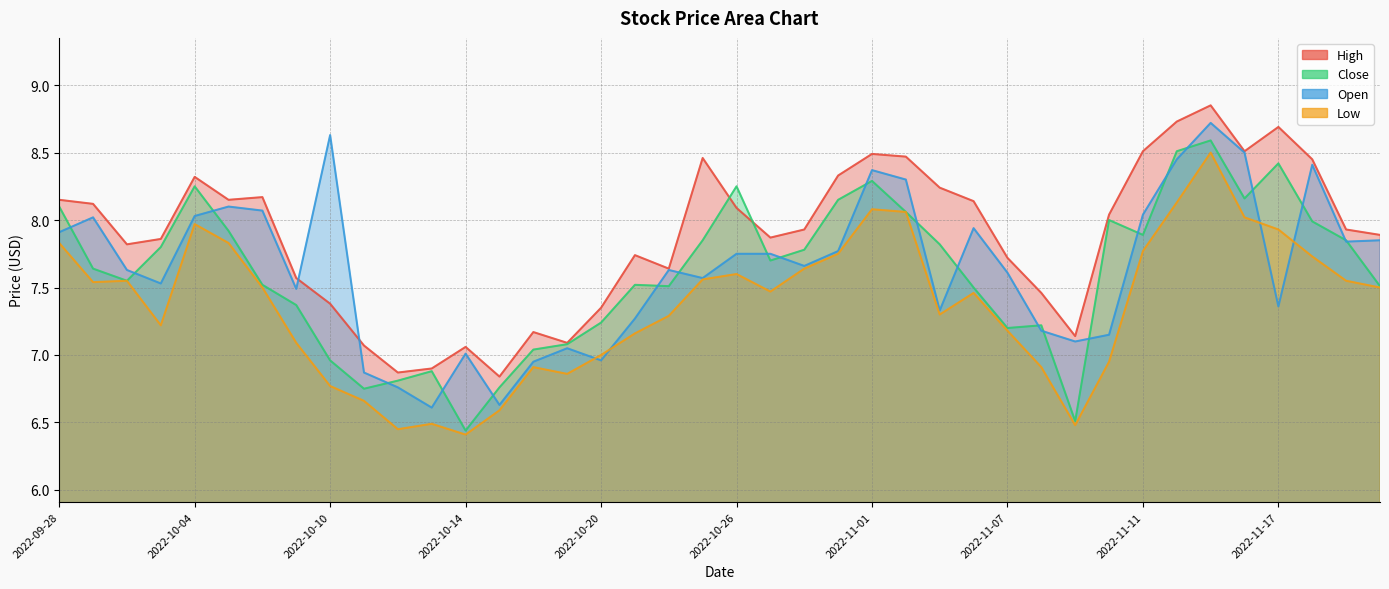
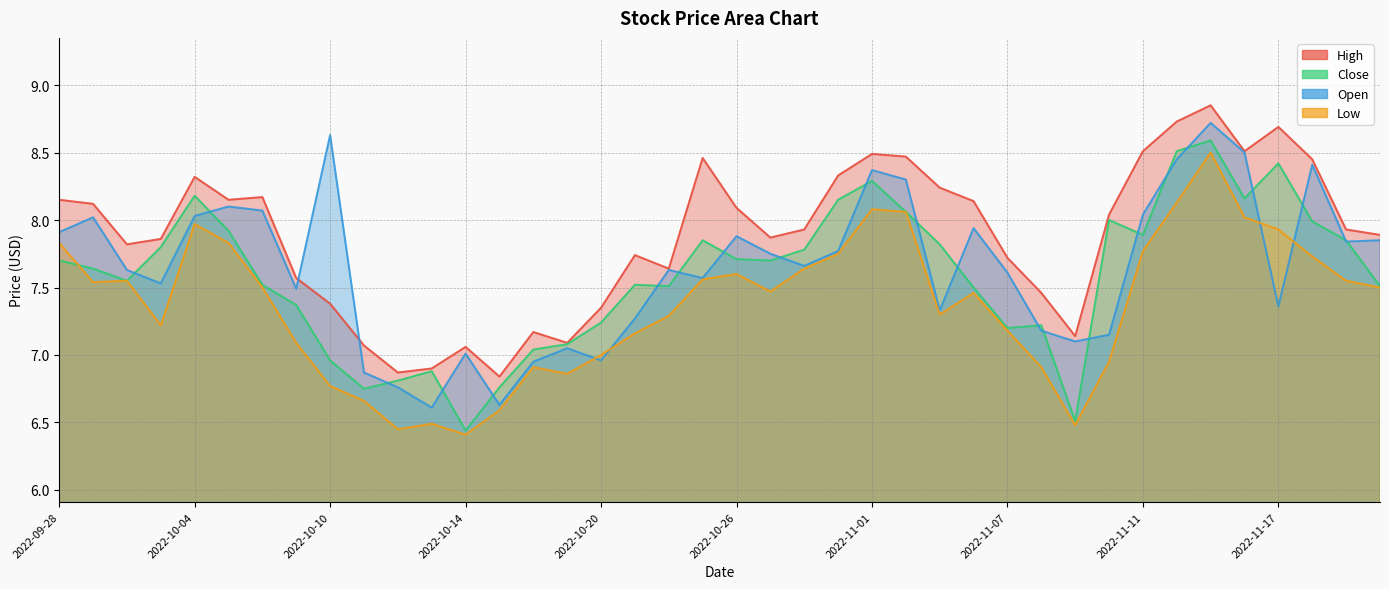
  {
    "Close": {
-     "2022-09-28": 8.1,
-     "2022-10-04": 8.25,
+     "2022-09-28": 7.7,
+     "2022-10-04": 8.18,
      "2022-10-10": 6.96,
      "2022-10-14": 6.44,
      "2022-10-20": 7.24,
-     "2022-10-26": 8.25,
+     "2022-10-26": 7.71,
      "2022-11-01": 8.29,
      "2022-11-07": 7.20,
      "2022-11-11": 7.89,
      "2022-11-17": 8.42
    },
    "Open": {
      "2022-09-28": 7.91,
      "2022-10-04": 8.03,
      "2022-10-10": 8.63,
      "2022-10-14": 7.01,
      "2022-10-20": 6.96,
-     "2022-10-26": 7.75,
+     "2022-10-26": 7.88,
      "2022-11-01": 8.37,
      "2022-11-07": 7.61,
      "2022-11-11": 8.04,
      "2022-11-17": 7.36
    }
  }
